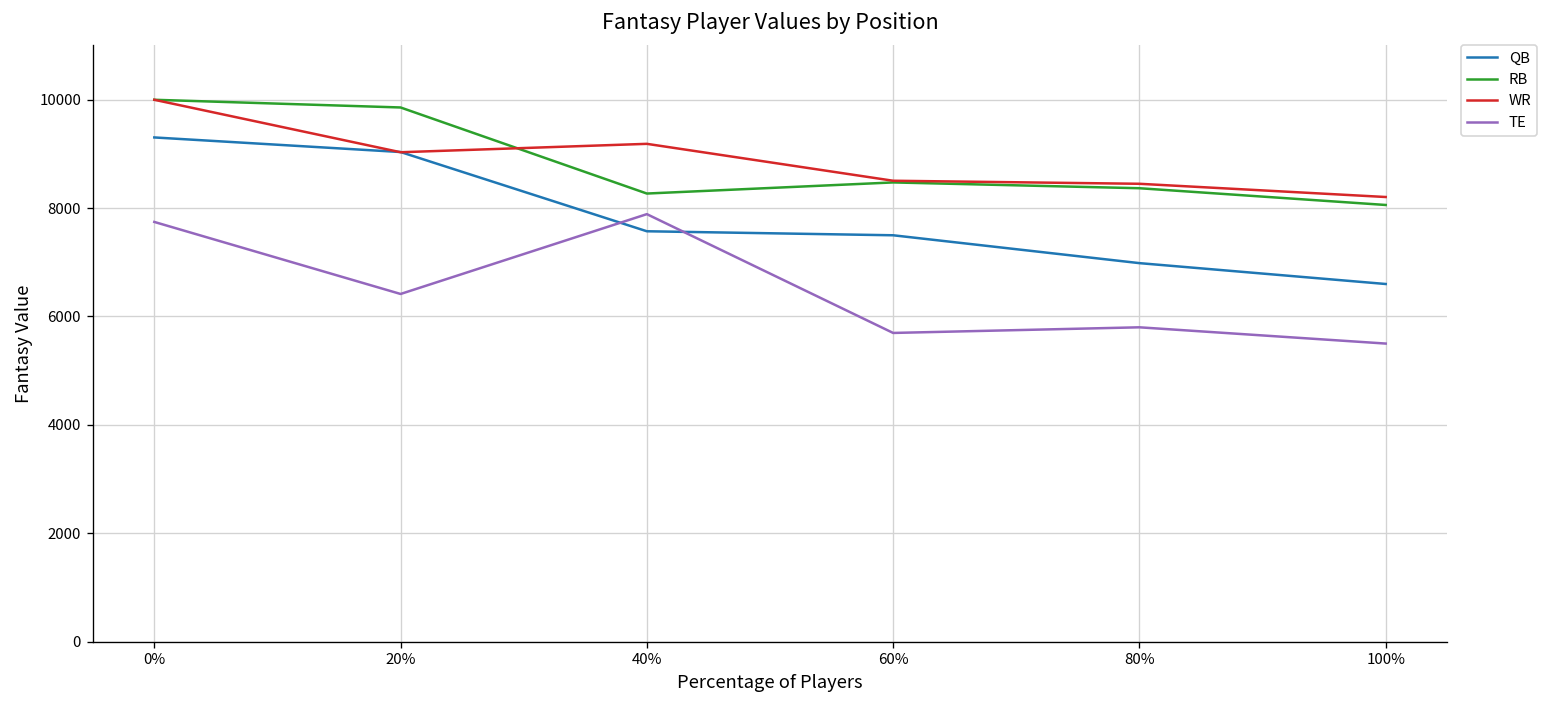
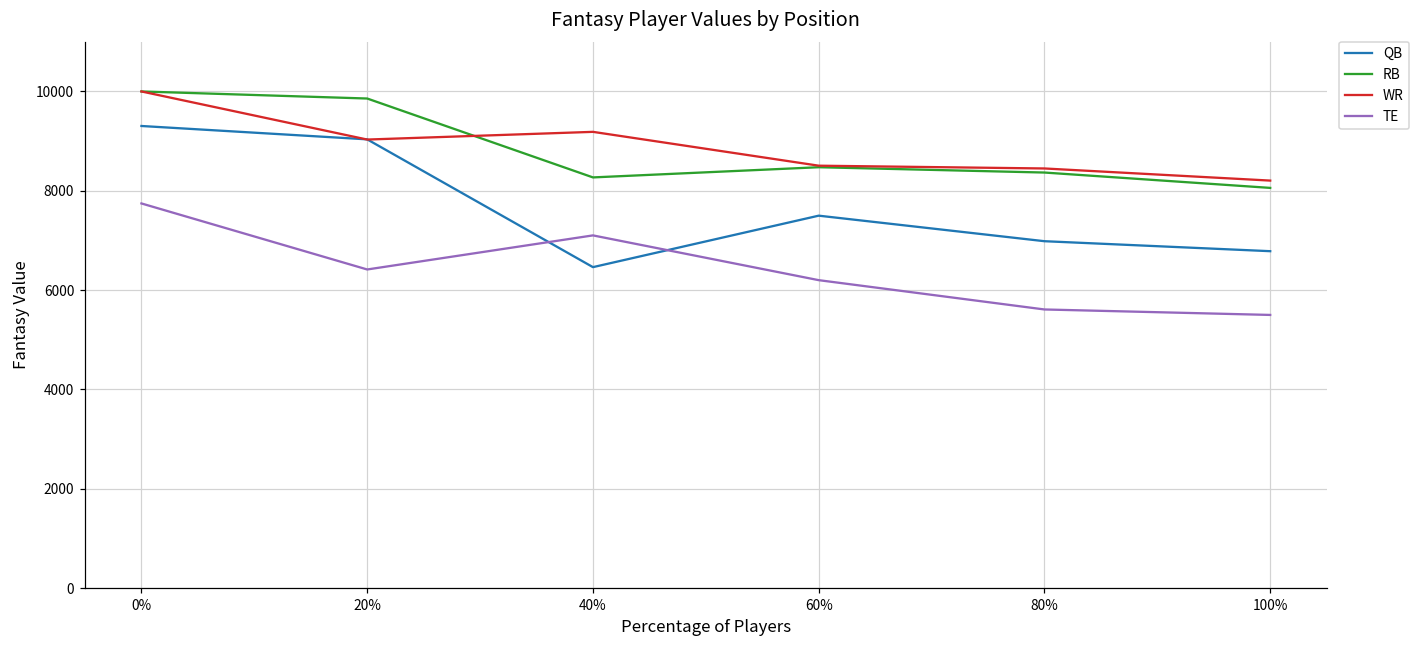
  {
    "QB": {
      "0%": 9300,
-     "40%": 7600,
+     "40%": 6500,
      "60%": 7500,
      "80%": 7000,
-     "100%": 6600
+     "100%": 6800
    },
    "RB": {
      "20%": 9900,
      "40%": 8300,
      "80%": 8400,
      "100%": 8100
    },
    "WR": {
      "40%": 9200,
      "80%": 8400,
      "100%": 8200
    },
    "TE": {
      "0%": 7700,
      "20%": 6400,
-     "40%": 7900,
-     "60%": 5700,
-     "80%": 5800,
+     "40%": 7100,
+     "60%": 6200,
+     "80%": 5600,
      "100%": 5500
    }
  }
